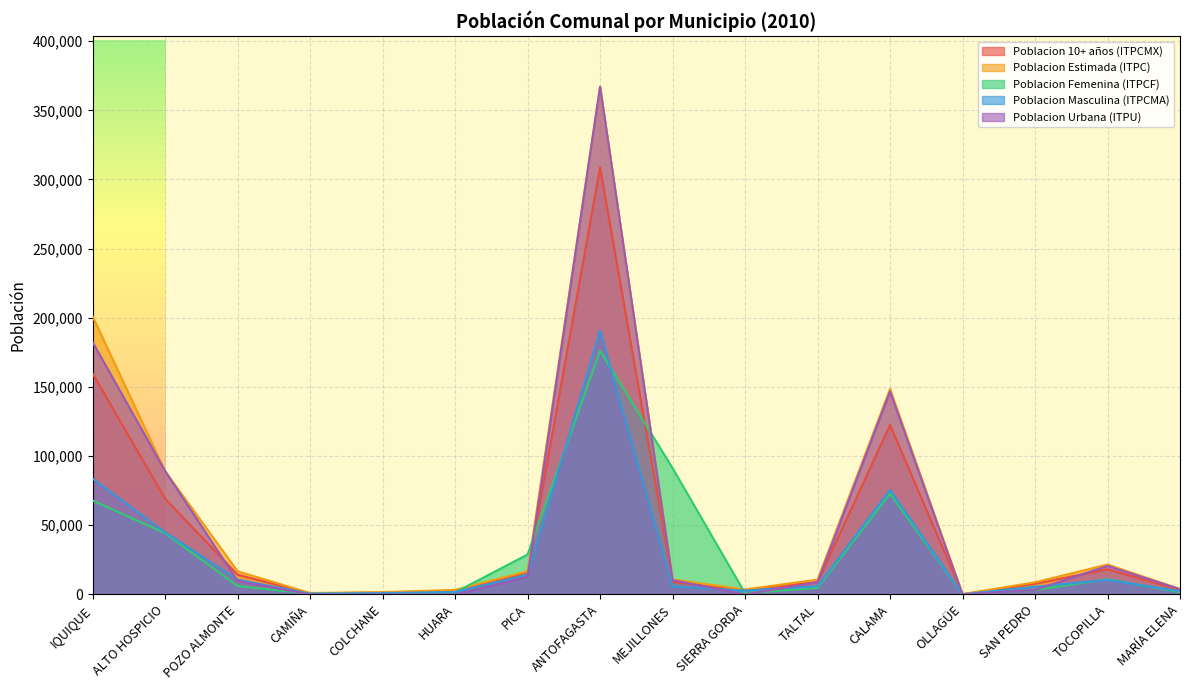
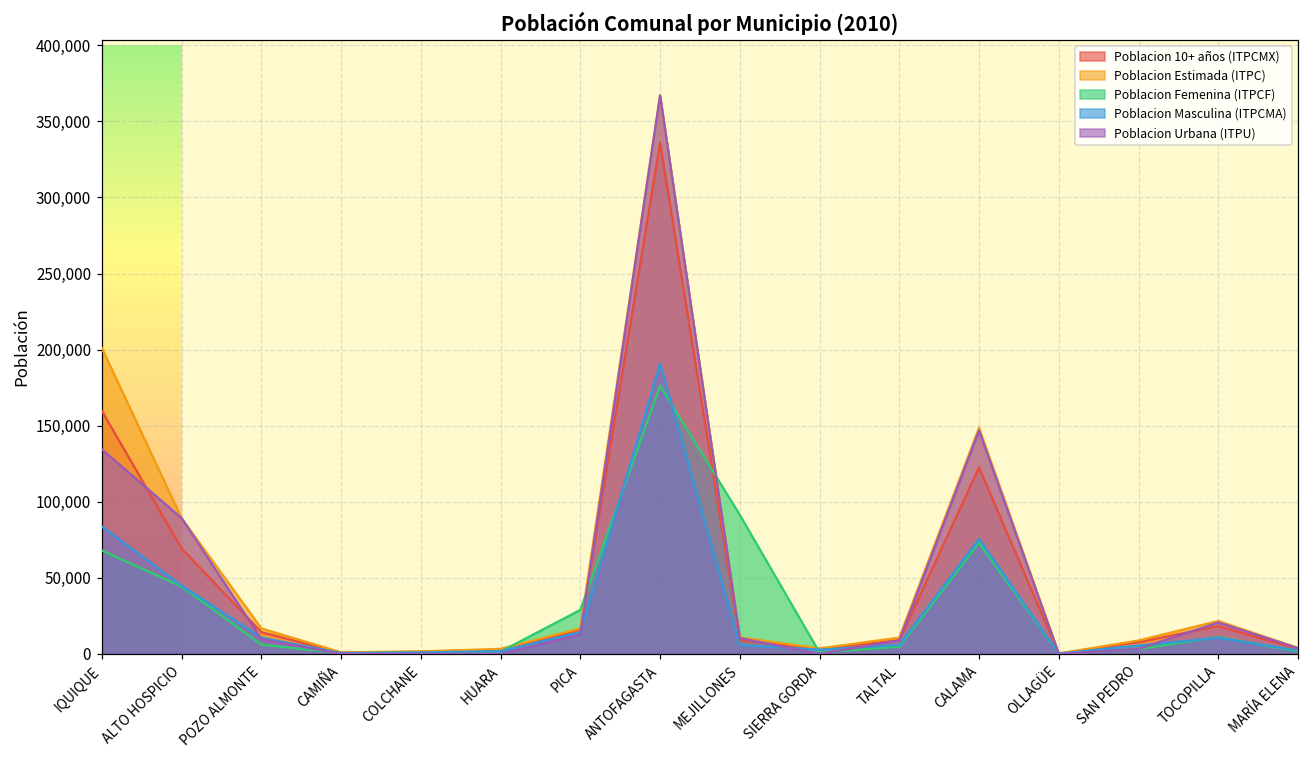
  {
    "Poblacion 10+ años (ITPCMX)": {
      "IQUIQUE": "160,000",
      "ALTO HOSPICIO": "69,000",
      "POZO ALMONTE": "14,000",
-     "ANTOFAGASTA": "309,000",
+     "ANTOFAGASTA": "336,000",
      "CALAMA": "122,000",
      "TOCOPILLA": "18,000"
    },
    "Poblacion Estimada (ITPC)": {
      "IQUIQUE": "201,000",
      "POZO ALMONTE": "17,000"
    },
    "Poblacion Femenina (ITPCF)": {
      "IQUIQUE": "68,000",
      "POZO ALMONTE": "6,000",
      "PICA": "29,000",
      "ANTOFAGASTA": "176,000",
      "MEJILLONES": "91,000",
      "CALAMA": "73,000"
    },
    "Poblacion Masculina (ITPCMA)": {
      "IQUIQUE": "84,000",
      "ANTOFAGASTA": "191,000",
      "MEJILLONES": "6,000",
      "CALAMA": "76,000",
      "SAN PEDRO": "6,000"
    },
    "Poblacion Urbana (ITPU)": {
-     "IQUIQUE": "182,000"
+     "IQUIQUE": "134,000"
    }
  }
